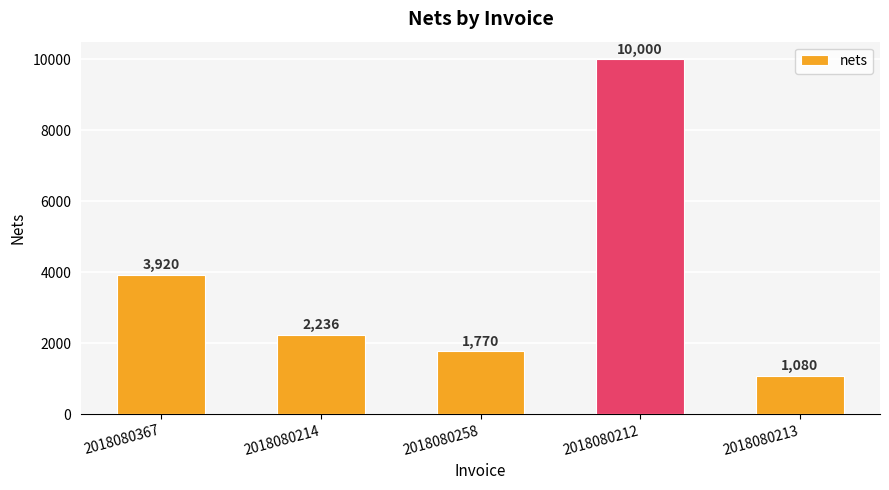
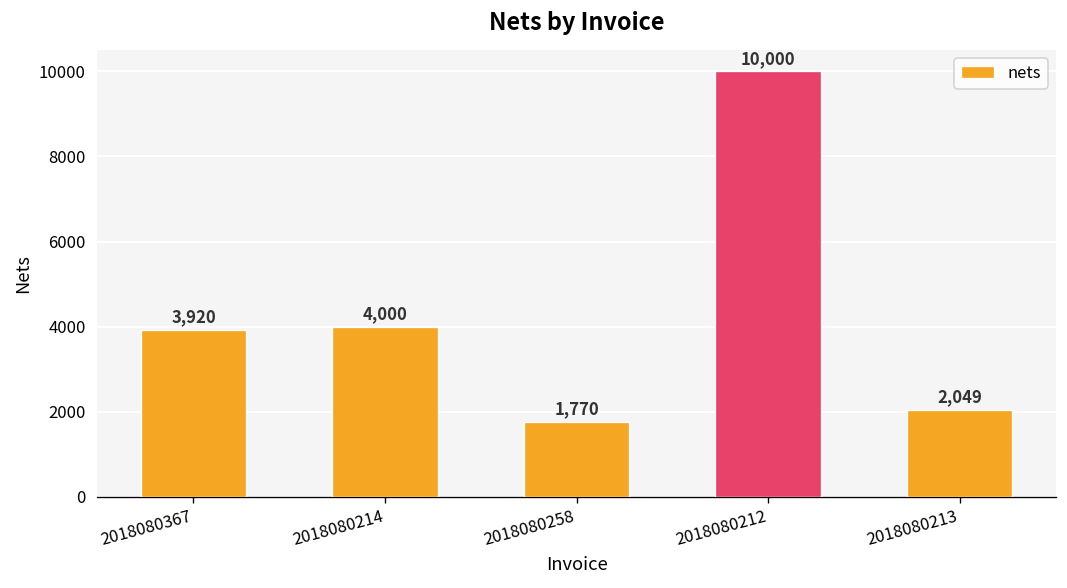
  {
    "2018080367": "3,920",
-   "2018080214": "2,236",
+   "2018080214": "4,000",
    "2018080258": "1,770",
    "2018080212": "10,000",
-   "2018080213": "1,080"
+   "2018080213": "2,049"
  }
